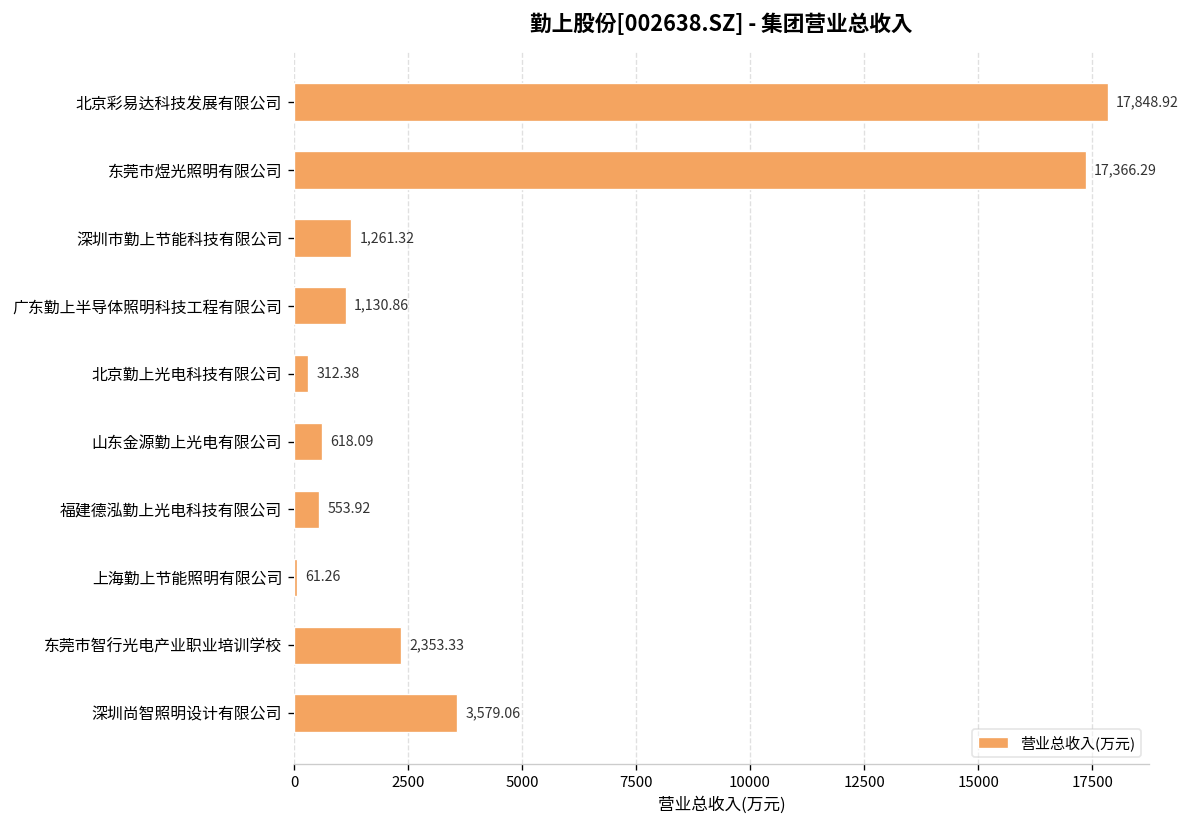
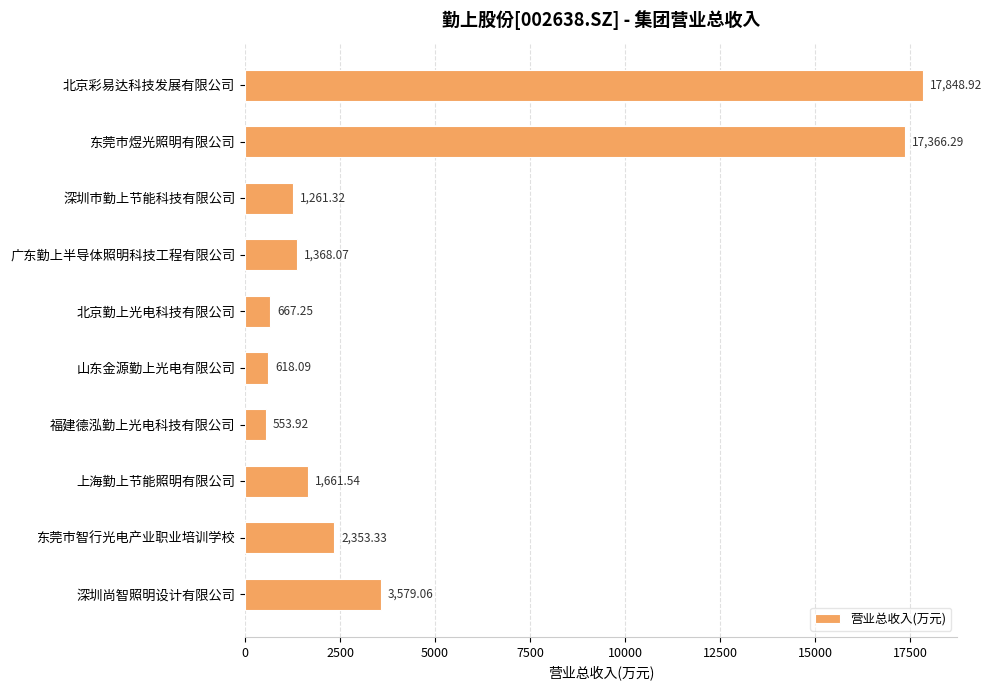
  {
    "北京彩易达科技发展有限公司": "17,848.92",
    "东莞市煜光照明有限公司": "17,366.29",
    "深圳市勤上节能科技有限公司": "1,261.32",
-   "广东勤上半导体照明科技工程有限公司": "1,130.86",
-   "北京勤上光电科技有限公司": "312.38",
+   "广东勤上半导体照明科技工程有限公司": "1,368.07",
+   "北京勤上光电科技有限公司": "667.25",
    "山东金源勤上光电有限公司": "618.09",
    "福建德泓勤上光电科技有限公司": "553.92",
-   "上海勤上节能照明有限公司": "61.26",
+   "上海勤上节能照明有限公司": "1,661.54",
    "东莞市智行光电产业职业培训学校": "2,353.33",
    "深圳尚智照明设计有限公司": "3,579.06"
  }
